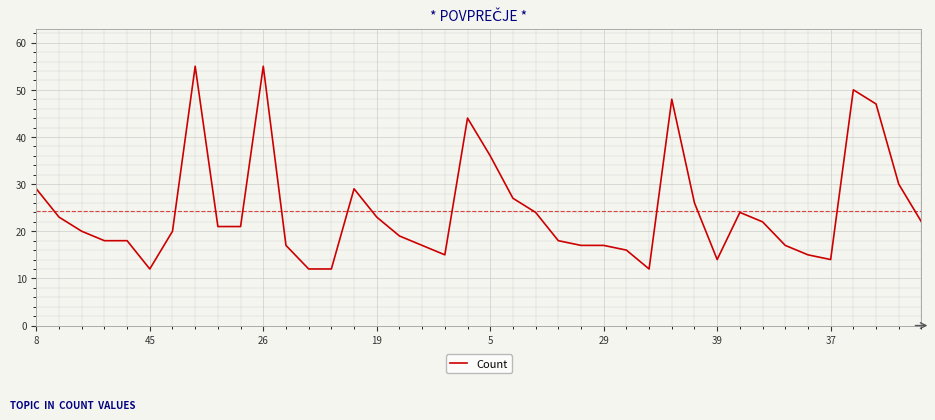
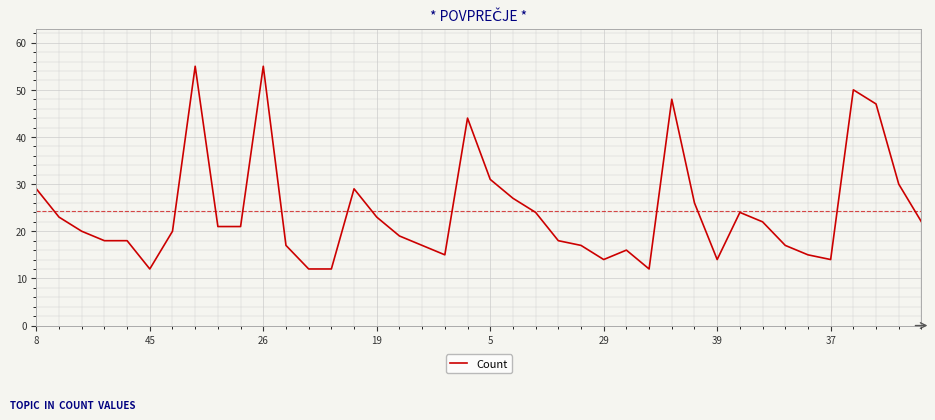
  {
    "8": 29,
    "45": 12,
    "26": 55,
    "19": 23,
-   "5": 36,
-   "29": 17,
+   "5": 31,
+   "29": 14,
    "39": 14,
    "37": 14
  }
